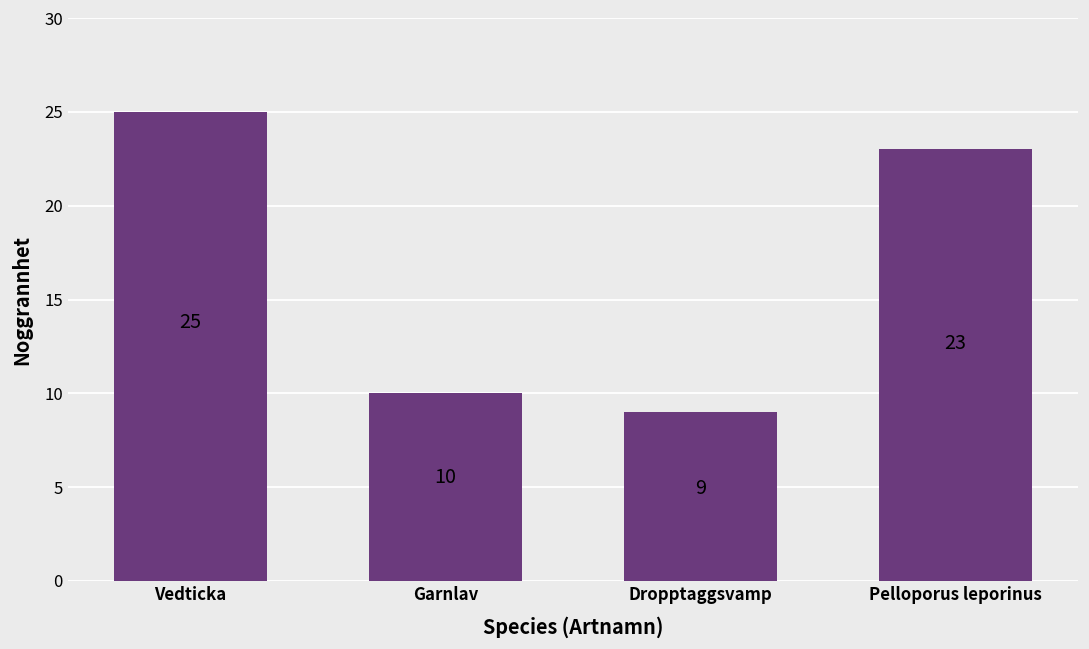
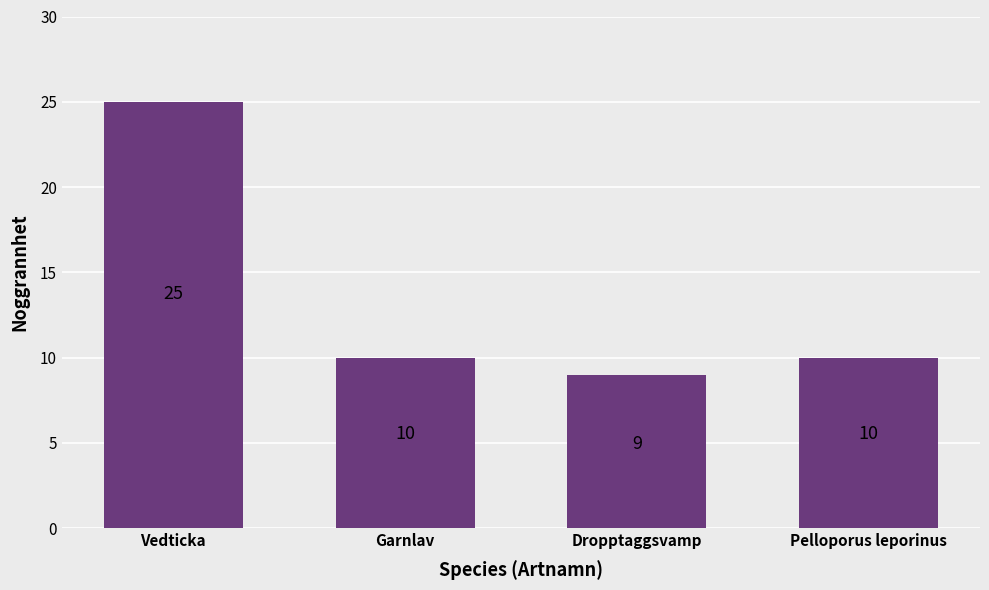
  {
    "Vedticka": 25,
    "Garnlav": 10,
    "Dropptaggsvamp": 9,
-   "Pelloporus leporinus": 23
+   "Pelloporus leporinus": 10
  }
